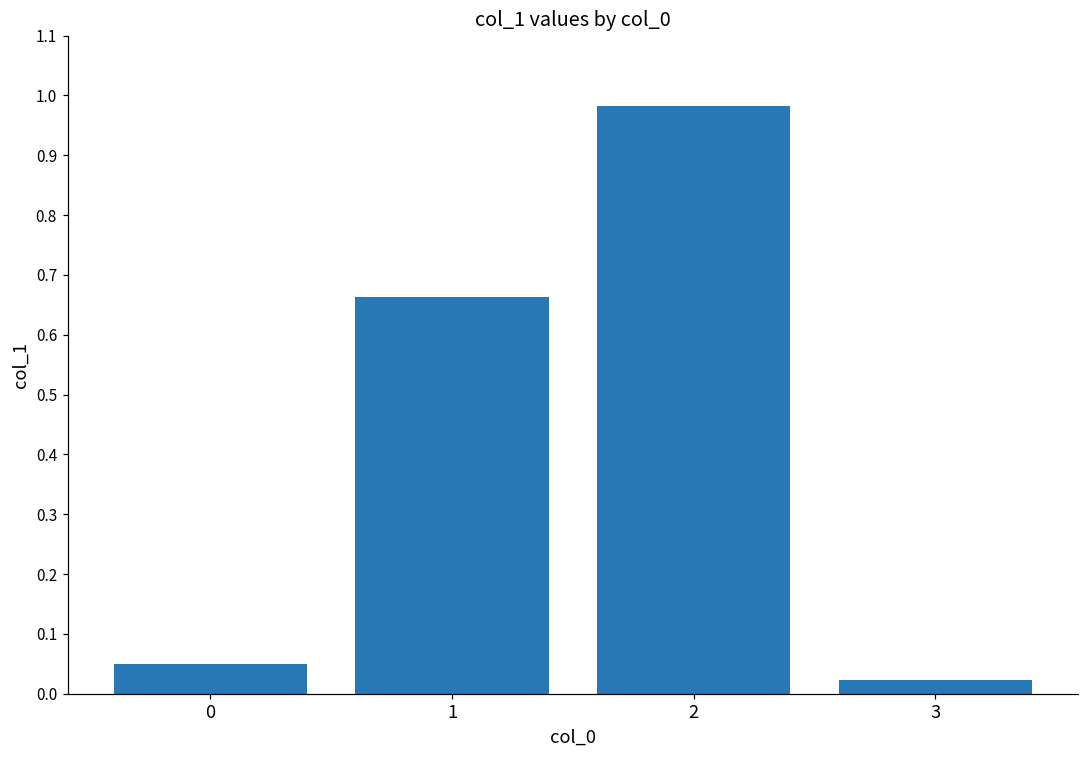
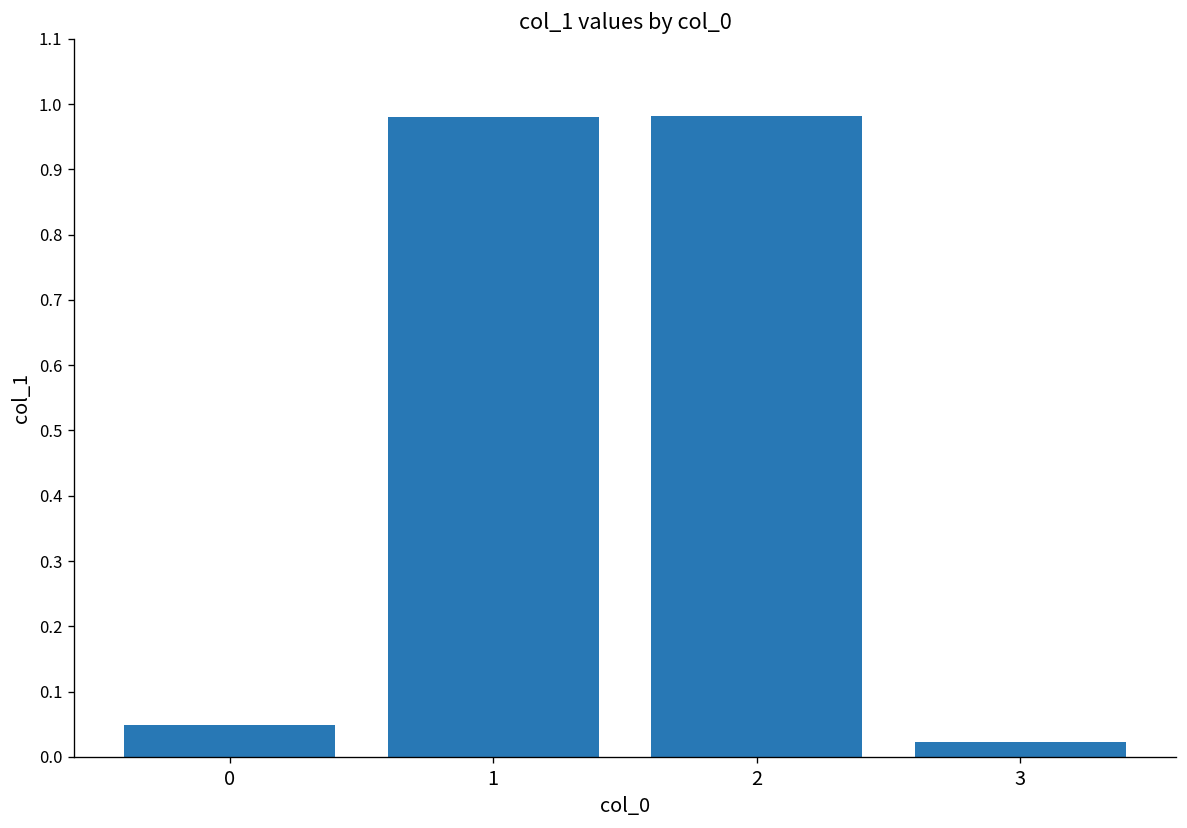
  {
    "0": 0.05,
-   "1": 0.66,
+   "1": 0.98,
    "2": 0.98,
    "3": 0.02
  }
